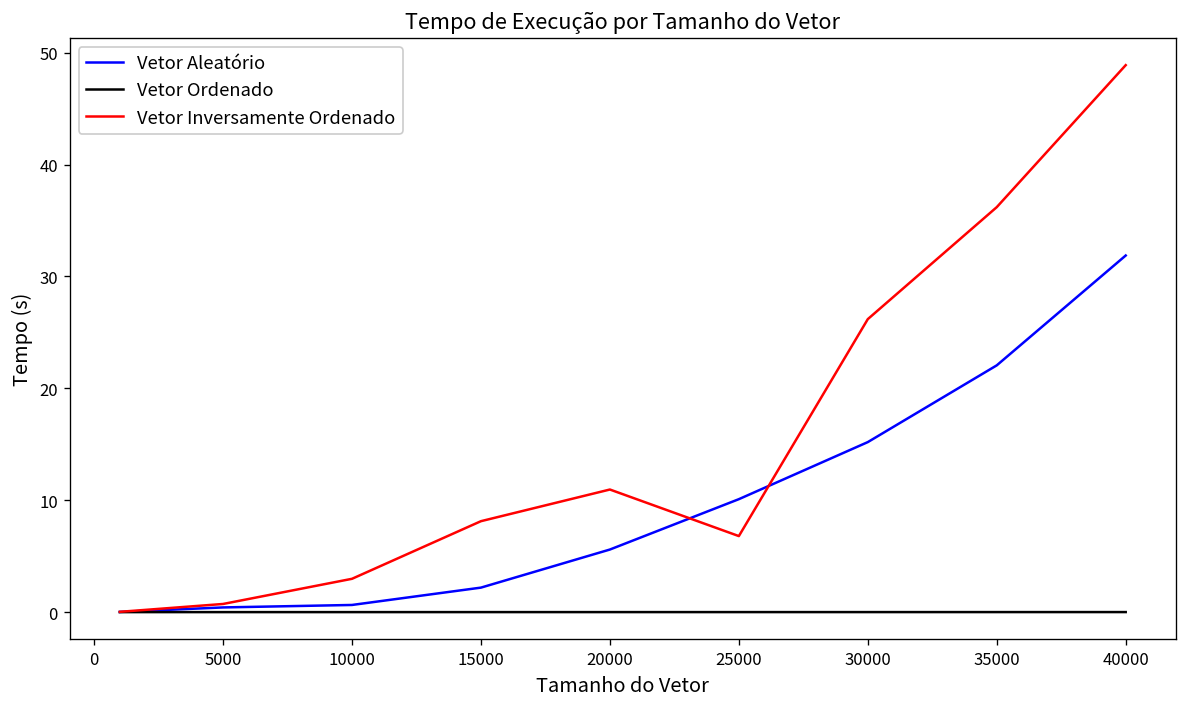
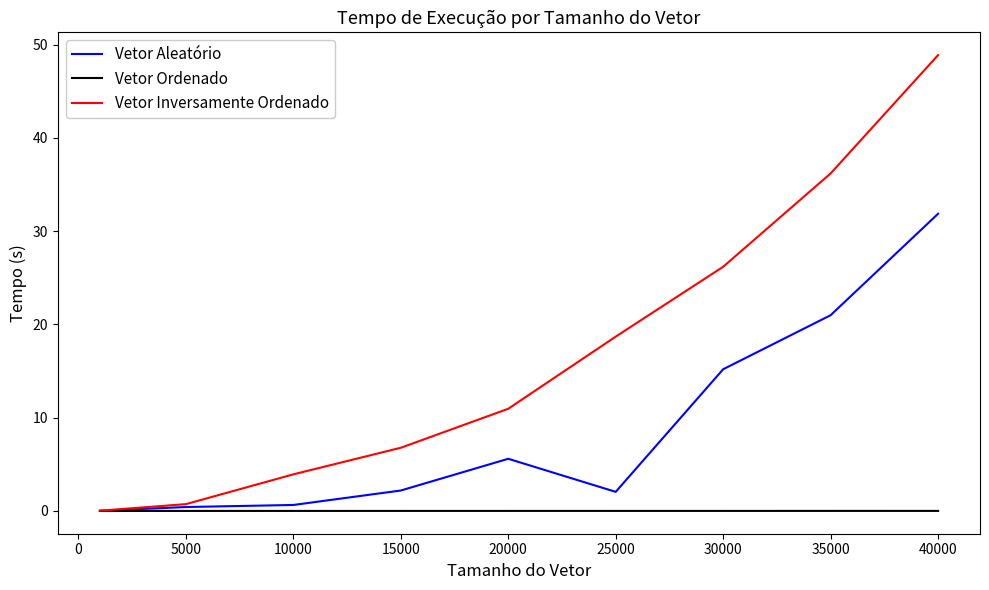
  {
    "Vetor Aleatório": {
      "5000": 0,
      "10000": 1,
      "15000": 2,
      "20000": 6,
-     "25000": 10,
+     "25000": 2,
      "30000": 15,
-     "35000": 22,
+     "35000": 21,
      "40000": 32
    },
    "Vetor Ordenado": {
      "5000": 0,
      "10000": 0,
      "15000": 0,
      "20000": 0,
      "25000": 0,
      "30000": 0,
      "35000": 0,
      "40000": 0
    },
    "Vetor Inversamente Ordenado": {
      "5000": 1,
-     "10000": 3,
-     "15000": 8,
+     "10000": 4,
+     "15000": 7,
      "20000": 11,
-     "25000": 7,
+     "25000": 19,
      "30000": 26,
      "35000": 36,
      "40000": 49
    }
  }
